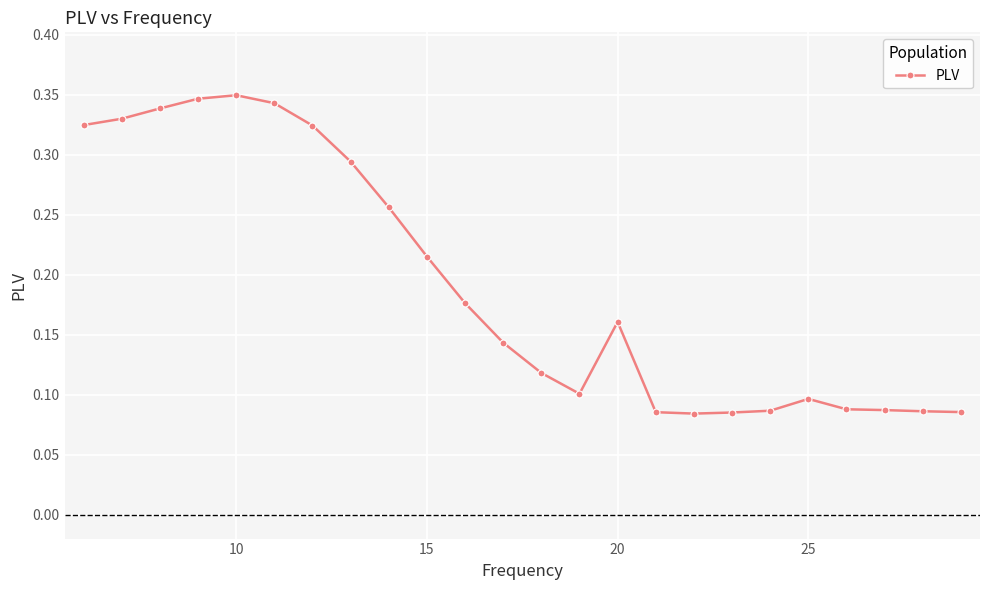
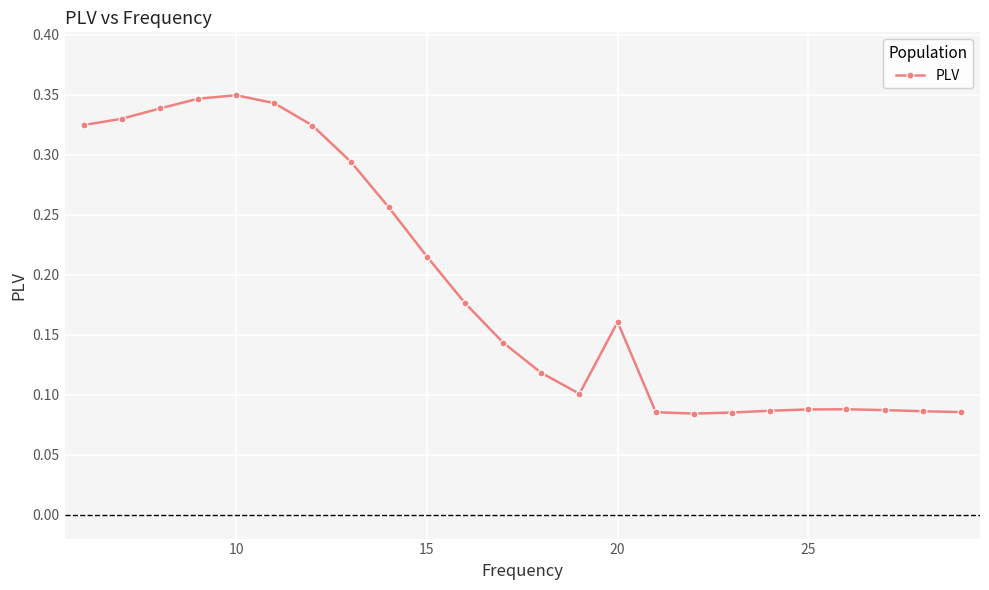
  {
    "10": 0.349,
    "15": 0.215,
    "20": 0.161,
-   "25": 0.096
+   "25": 0.088
  }
